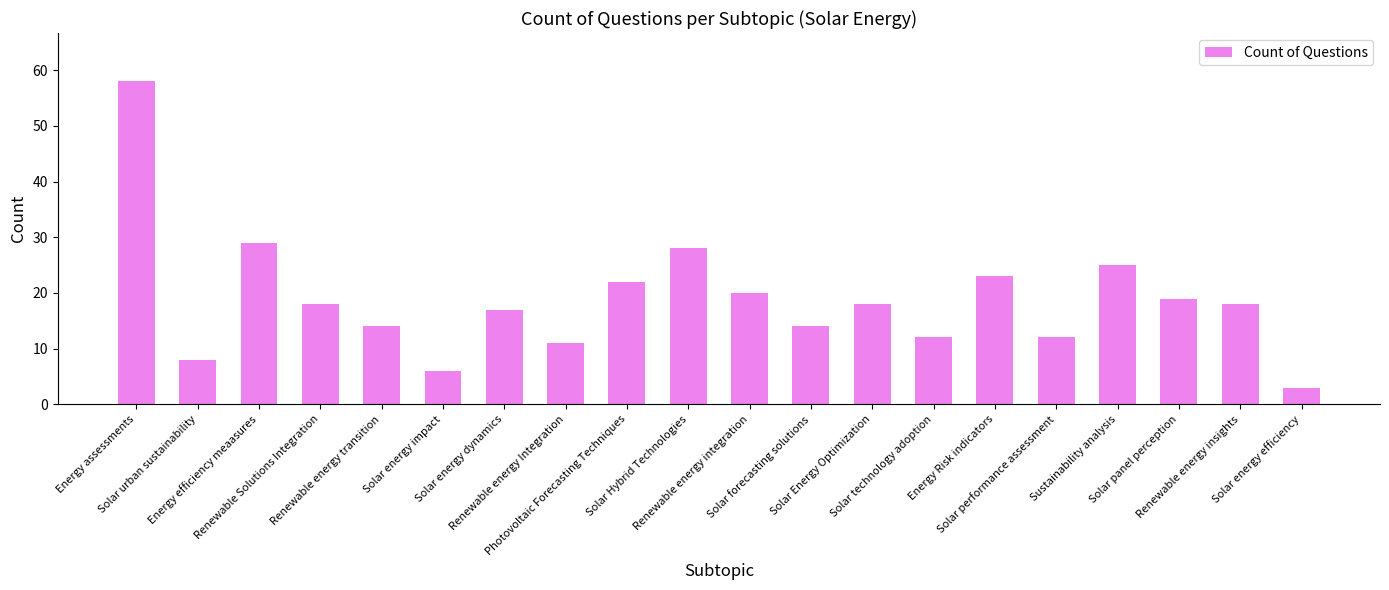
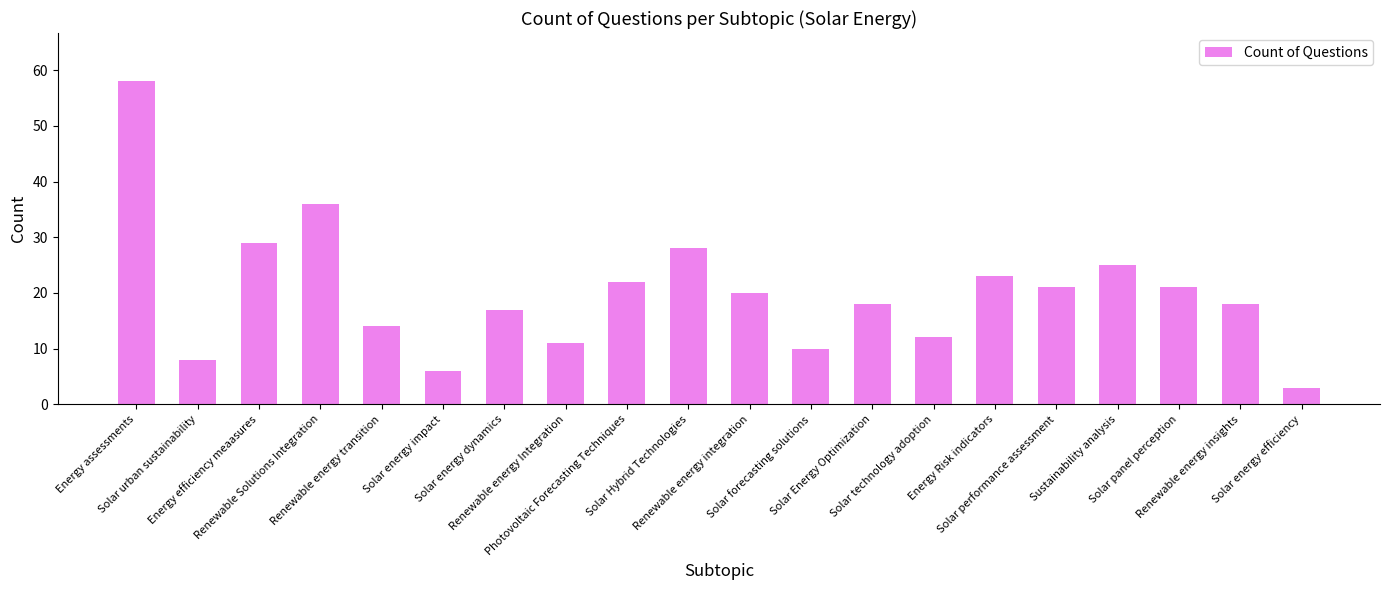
  {
    "Energy assessments": 58,
    "Solar urban sustainability": 8,
    "Energy efficiency meaasures": 29,
-   "Renewable Solutions Integration": 18,
+   "Renewable Solutions Integration": 36,
    "Renewable energy transition": 14,
    "Solar energy impact": 6,
    "Solar energy dynamics": 17,
    "Renewable energy Integration": 11,
    "Photovoltaic Forecasting Techniques": 22,
    "Solar Hybrid Technologies": 28,
    "Renewable energy integration": 20,
-   "Solar forecasting solutions": 14,
+   "Solar forecasting solutions": 10,
    "Solar Energy Optimization": 18,
    "Solar technology adoption": 12,
    "Energy Risk indicators": 23,
-   "Solar performance assessment": 12,
+   "Solar performance assessment": 21,
    "Sustainability analysis": 25,
-   "Solar panel perception": 19,
+   "Solar panel perception": 21,
    "Renewable energy insights": 18,
    "Solar energy efficiency": 3
  }
